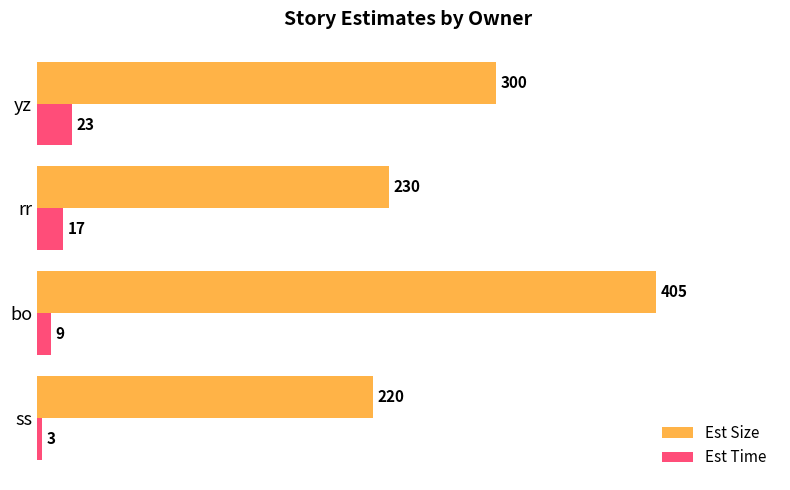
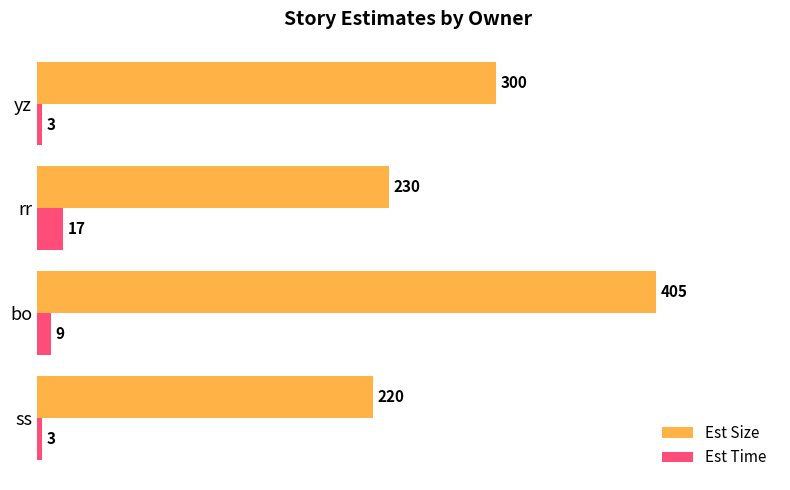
  {
    "Est Size": {
      "yz": 300,
      "rr": 230,
      "bo": 405,
      "ss": 220
    },
    "Est Time": {
-     "yz": 23,
+     "yz": 3,
      "rr": 17,
      "bo": 9,
      "ss": 3
    }
  }
